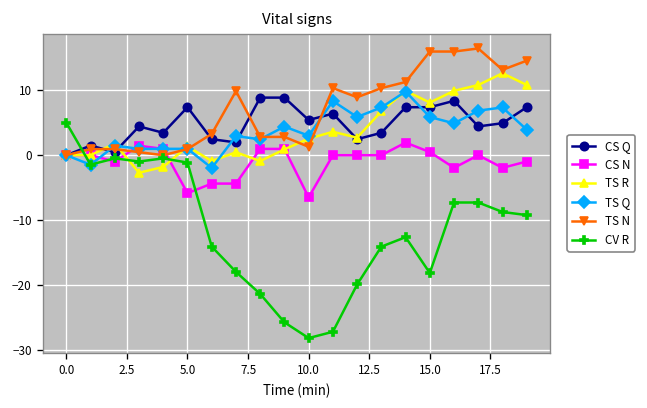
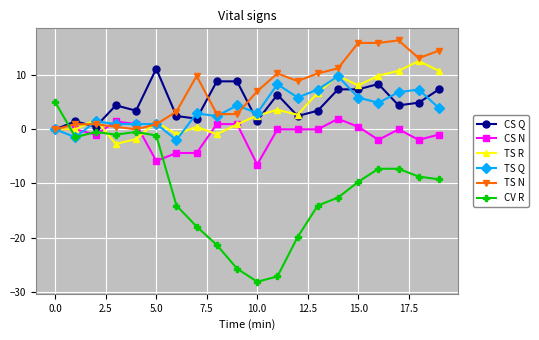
  {
    "CS Q": {
-     "5.0": 7,
-     "10.0": 5,
+     "5.0": 11,
+     "10.0": 2,
      "15.0": 7
    },
    "CS N": {
      "5.0": -6,
      "10.0": -6,
      "15.0": 0
    },
    "TS R": {
      "15.0": 8
    },
    "TS Q": {
      "15.0": 6
    },
    "TS N": {
-     "10.0": 1,
+     "10.0": 7,
      "15.0": 16
    },
    "CV R": {
      "0.0": 5,
      "5.0": -1,
      "10.0": -28,
-     "15.0": -18
+     "15.0": -10
    }
  }
